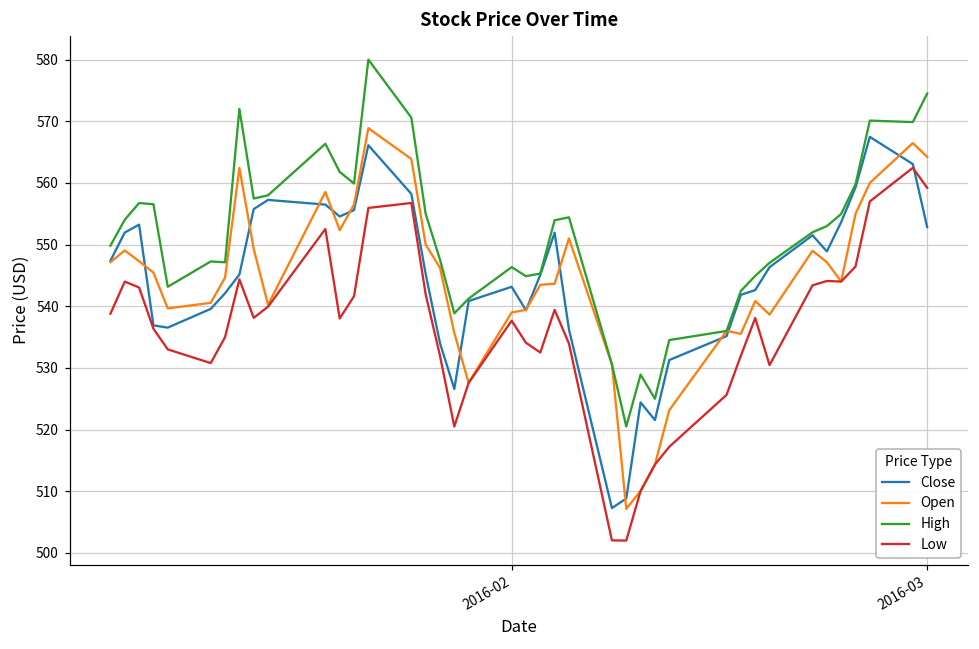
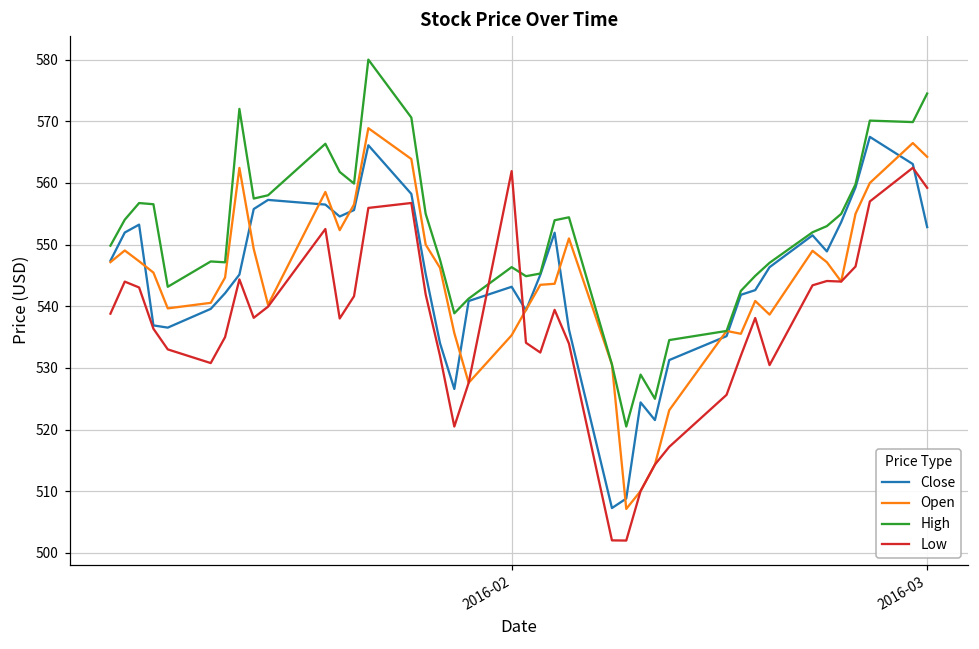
  {
    "Close": {
      "2016-02": 543,
      "2016-03": 553
    },
    "Open": {
-     "2016-02": 539,
+     "2016-02": 535,
      "2016-03": 564
    },
    "High": {
      "2016-02": 546,
      "2016-03": 575
    },
    "Low": {
-     "2016-02": 538,
+     "2016-02": 562,
      "2016-03": 559
    }
  }
